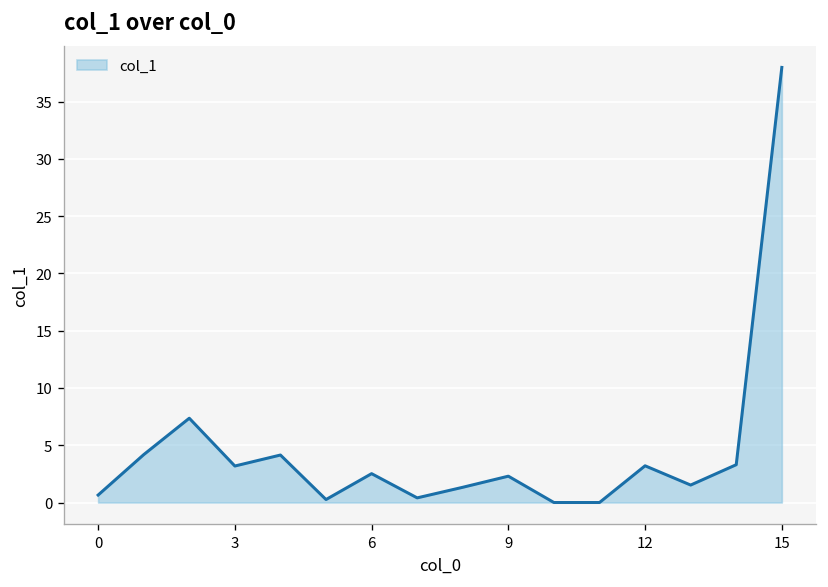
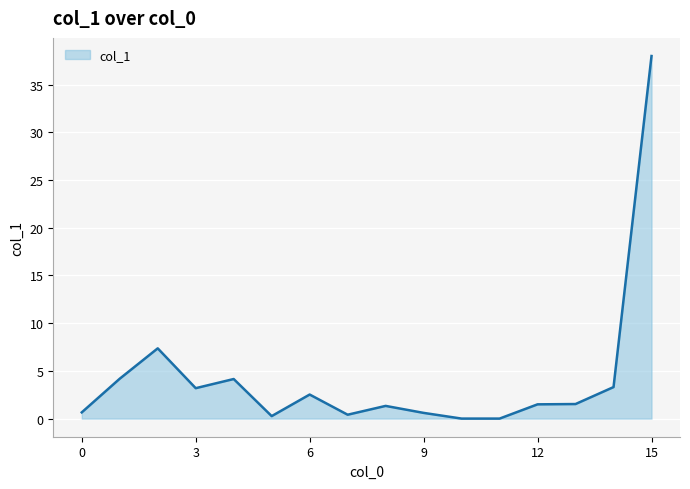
  {
    "0": 1,
    "3": 3,
    "6": 3,
-   "9": 2,
-   "12": 3,
+   "9": 1,
+   "12": 1,
    "15": 38
  }
